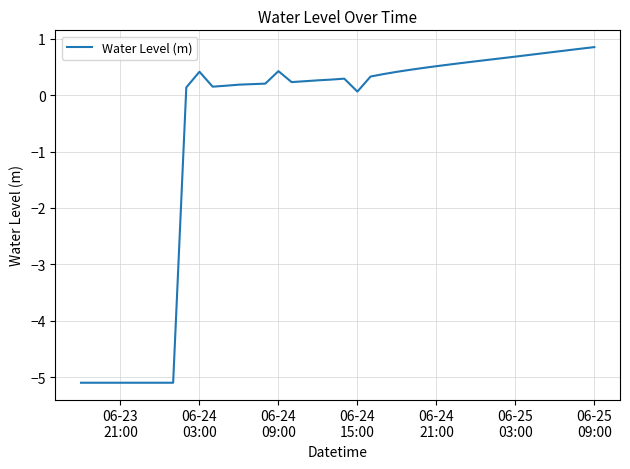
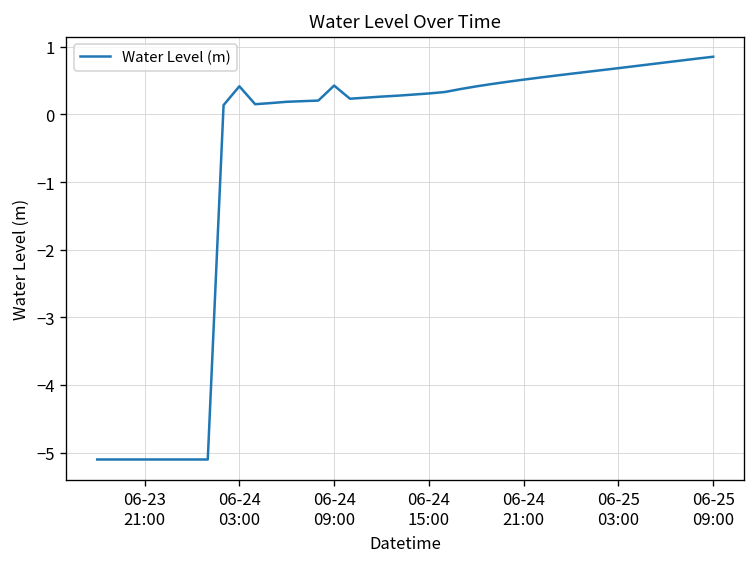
  {
    "06-23 21:00": -5.1,
    "06-24 03:00": 0.4,
    "06-24 09:00": 0.4,
-   "06-24 15:00": 0.1,
+   "06-24 15:00": 0.3,
    "06-24 21:00": 0.5,
    "06-25 03:00": 0.7,
    "06-25 09:00": 0.9
  }
